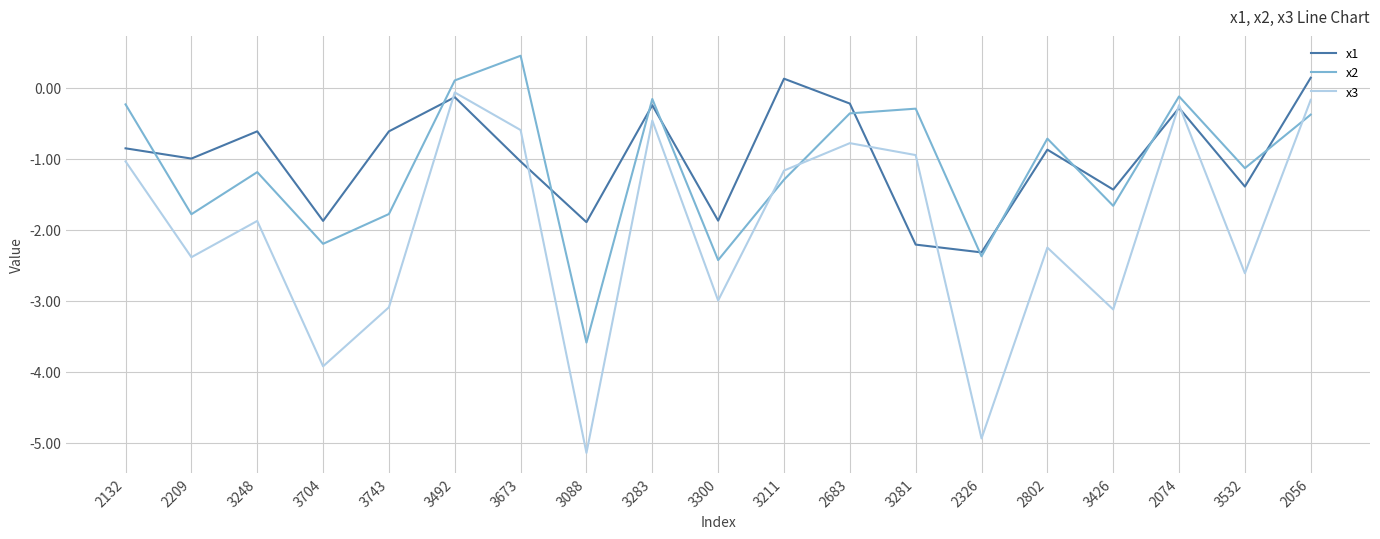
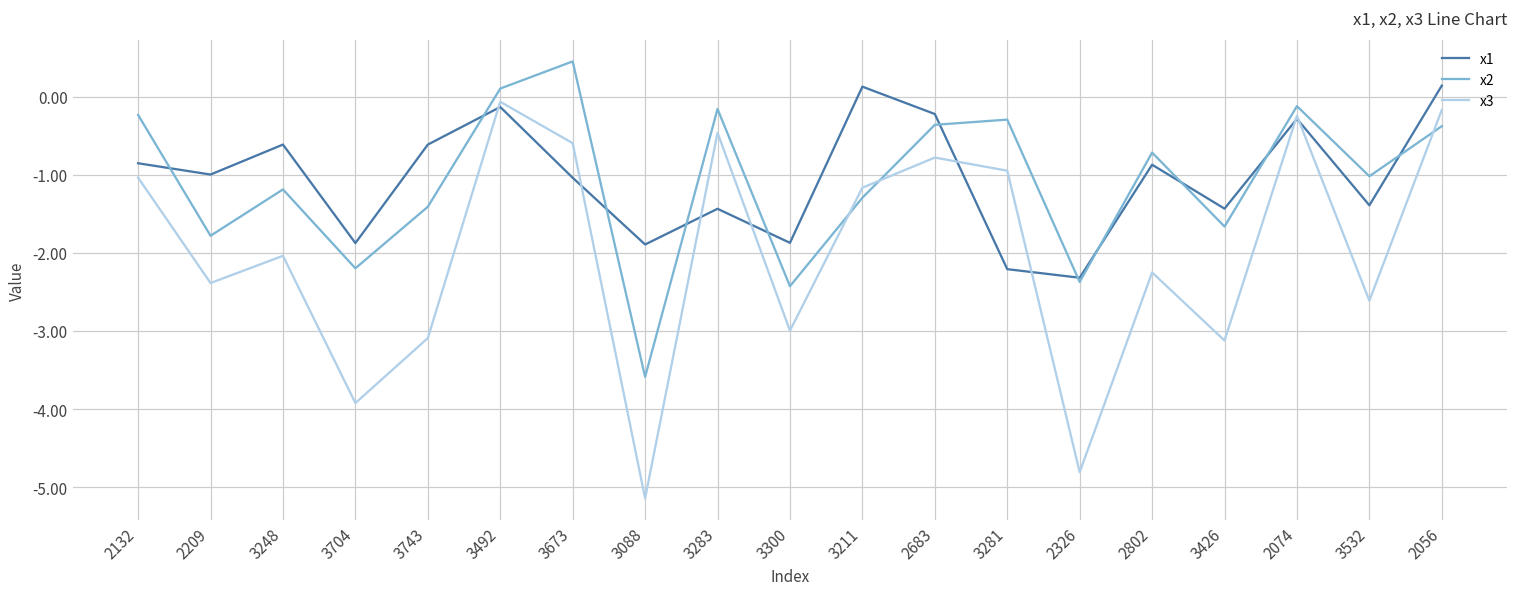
  {
    "x1": {
      "2132": -0.9,
      "2209": -1.0,
      "3248": -0.6,
      "3704": -1.9,
      "3743": -0.6,
      "3492": -0.1,
      "3673": -1.0,
      "3088": -1.9,
-     "3283": -0.2,
+     "3283": -1.4,
      "3300": -1.9,
      "3211": 0.1,
      "2683": -0.2,
      "3281": -2.2,
      "2326": -2.3,
      "2802": -0.9,
      "3426": -1.4,
      "2074": -0.3,
      "3532": -1.4,
      "2056": 0.1
    },
    "x2": {
      "2132": -0.2,
      "2209": -1.8,
      "3248": -1.2,
      "3704": -2.2,
-     "3743": -1.8,
+     "3743": -1.4,
      "3492": 0.1,
      "3673": 0.4,
      "3088": -3.6,
      "3283": -0.2,
      "3300": -2.4,
      "3211": -1.3,
      "2683": -0.4,
      "3281": -0.3,
      "2326": -2.4,
      "2802": -0.7,
      "3426": -1.7,
      "2074": -0.1,
-     "3532": -1.1,
+     "3532": -1.0,
      "2056": -0.4
    },
    "x3": {
      "2132": -1.0,
      "2209": -2.4,
-     "3248": -1.9,
+     "3248": -2.0,
      "3704": -3.9,
      "3743": -3.1,
      "3492": -0.1,
      "3673": -0.6,
      "3088": -5.1,
      "3283": -0.5,
      "3300": -3.0,
      "3211": -1.2,
      "2683": -0.8,
      "3281": -0.9,
-     "2326": -4.9,
+     "2326": -4.8,
      "2802": -2.3,
      "3426": -3.1,
      "2074": -0.2,
      "3532": -2.6,
      "2056": -0.2
    }
  }
